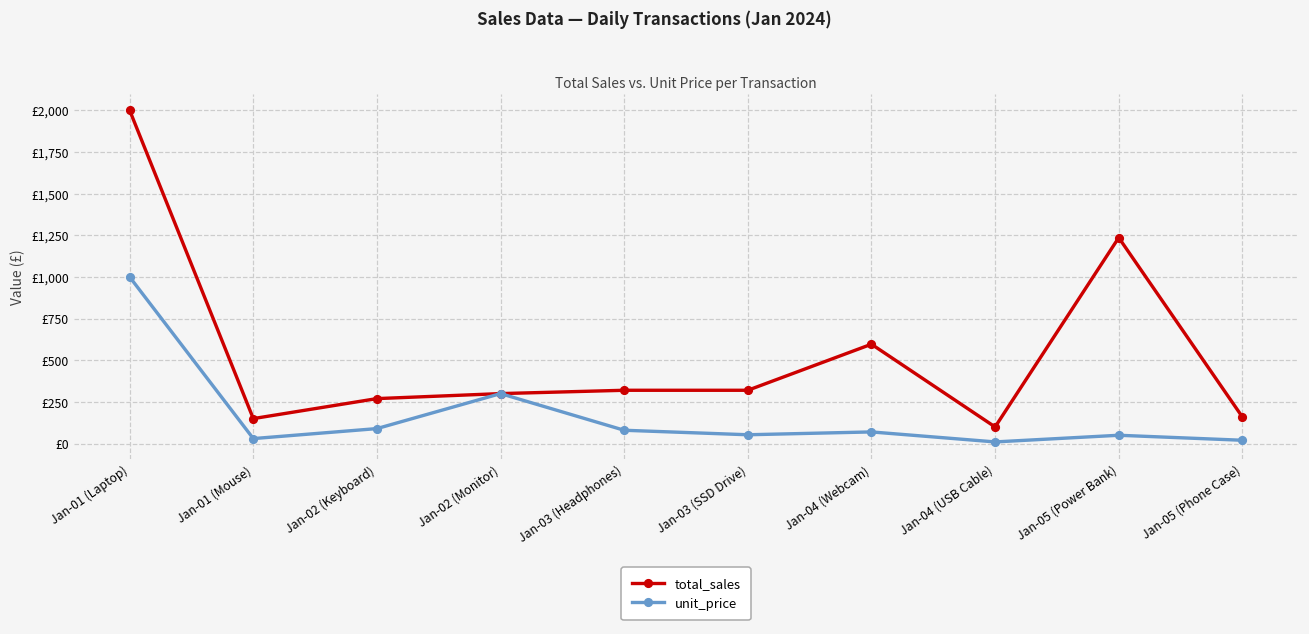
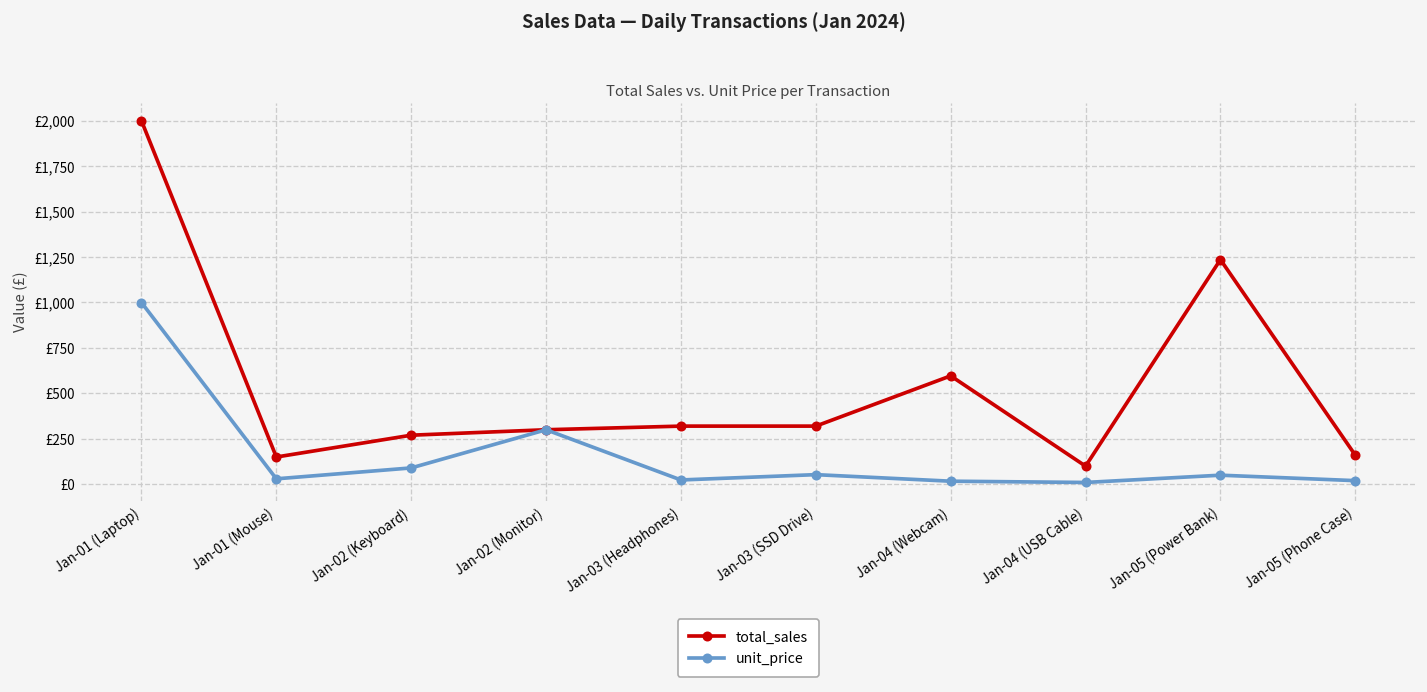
  {
    "total_sales": {
      "Jan-01 (Laptop)": "£2,000",
      "Jan-01 (Mouse)": "£150",
      "Jan-02 (Keyboard)": "£270",
      "Jan-03 (Headphones)": "£320",
      "Jan-03 (SSD Drive)": "£320",
      "Jan-04 (Webcam)": "£600",
      "Jan-04 (USB Cable)": "£100",
      "Jan-05 (Power Bank)": "£1,240",
      "Jan-05 (Phone Case)": "£160"
    },
    "unit_price": {
      "Jan-01 (Laptop)": "£1,000",
      "Jan-01 (Mouse)": "£30",
      "Jan-02 (Keyboard)": "£90",
-     "Jan-03 (Headphones)": "£80",
+     "Jan-03 (Headphones)": "£20",
      "Jan-03 (SSD Drive)": "£50",
-     "Jan-04 (Webcam)": "£70",
+     "Jan-04 (Webcam)": "£20",
      "Jan-04 (USB Cable)": "£10",
      "Jan-05 (Power Bank)": "£50",
      "Jan-05 (Phone Case)": "£20"
    }
  }
